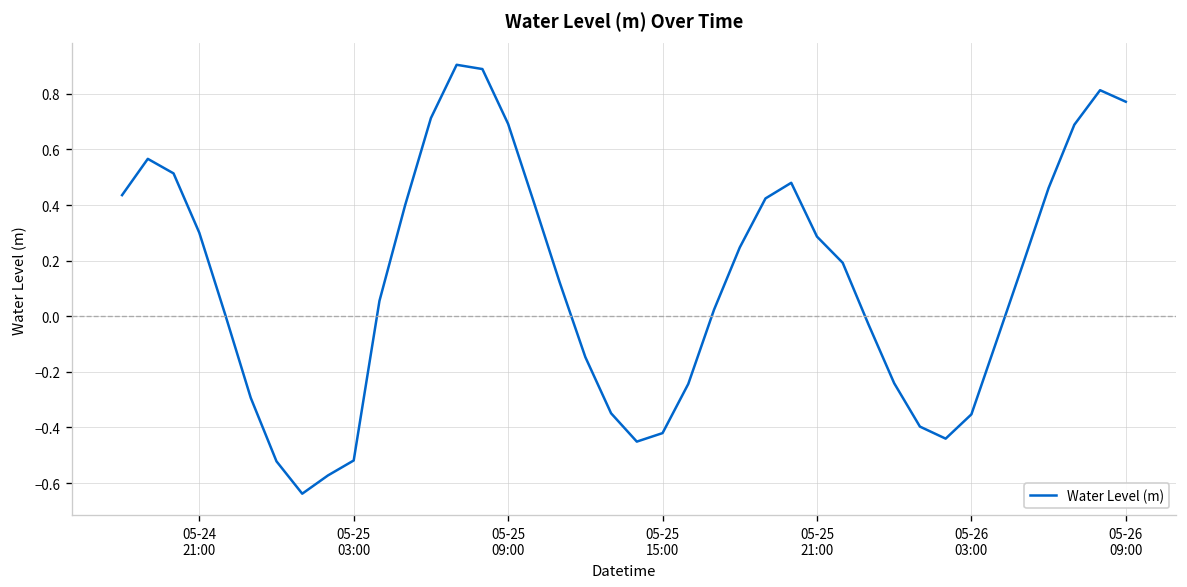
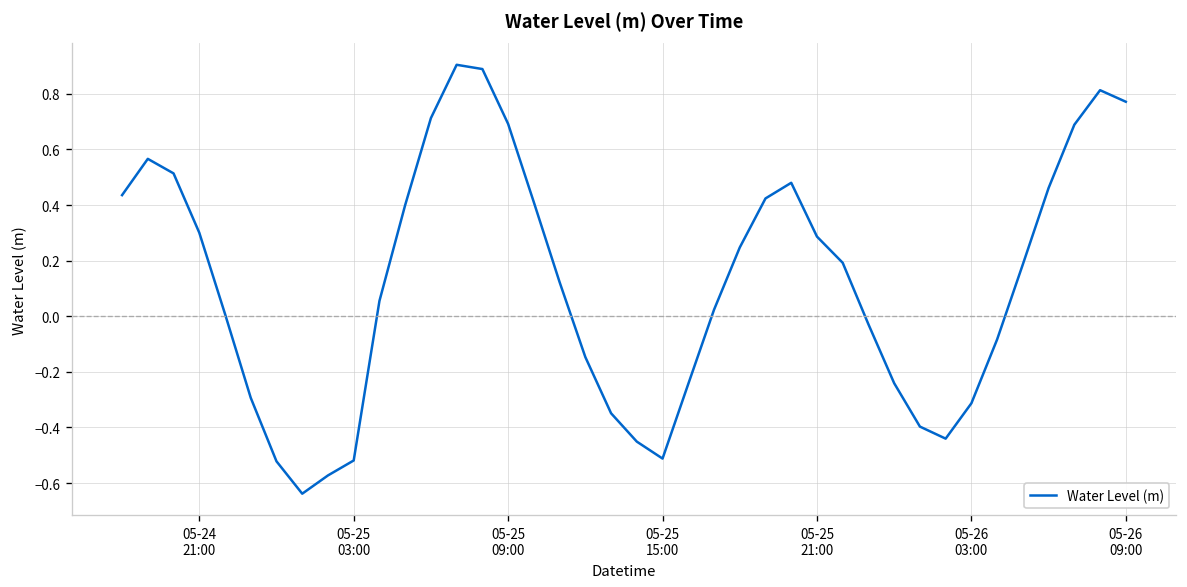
  {
    "05-24 21:00": 0.30,
    "05-25 03:00": -0.52,
    "05-25 09:00": 0.69,
-   "05-25 15:00": -0.42,
+   "05-25 15:00": -0.51,
    "05-25 21:00": 0.29,
-   "05-26 03:00": -0.35,
+   "05-26 03:00": -0.31,
    "05-26 09:00": 0.77
  }
